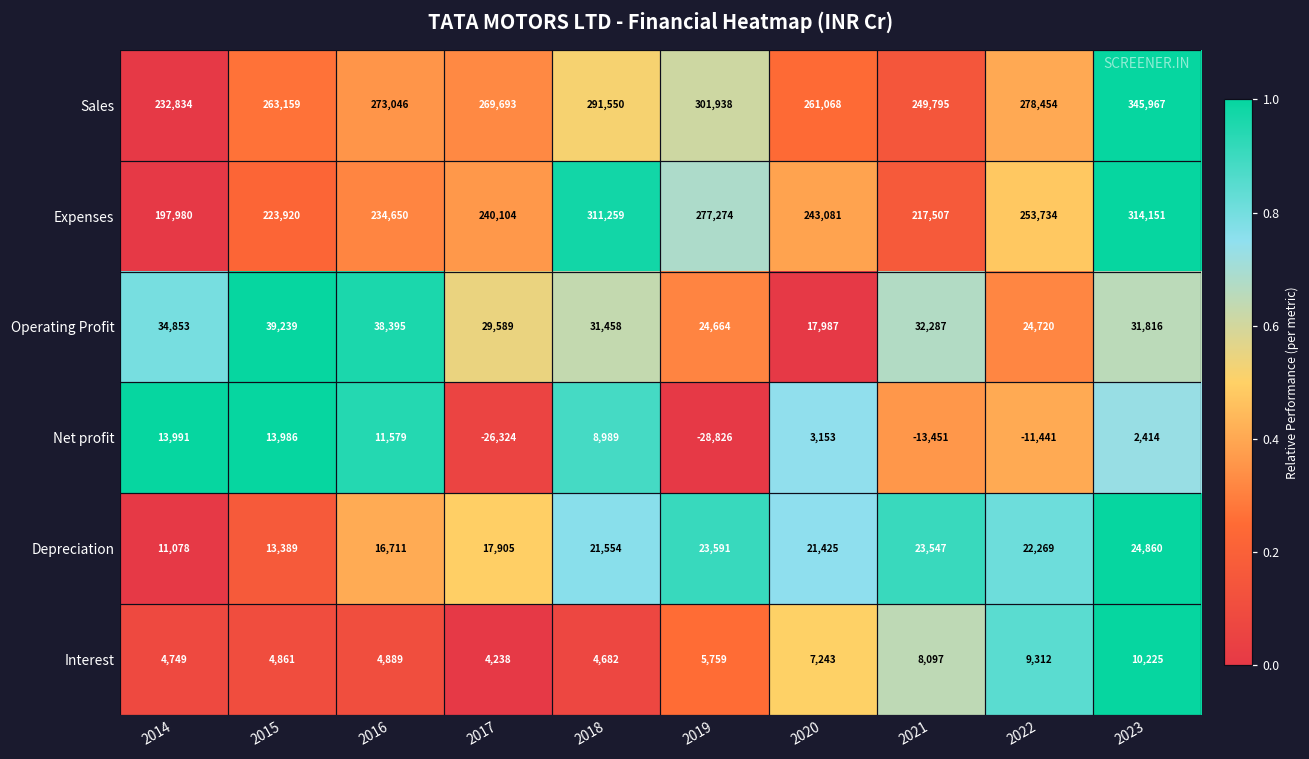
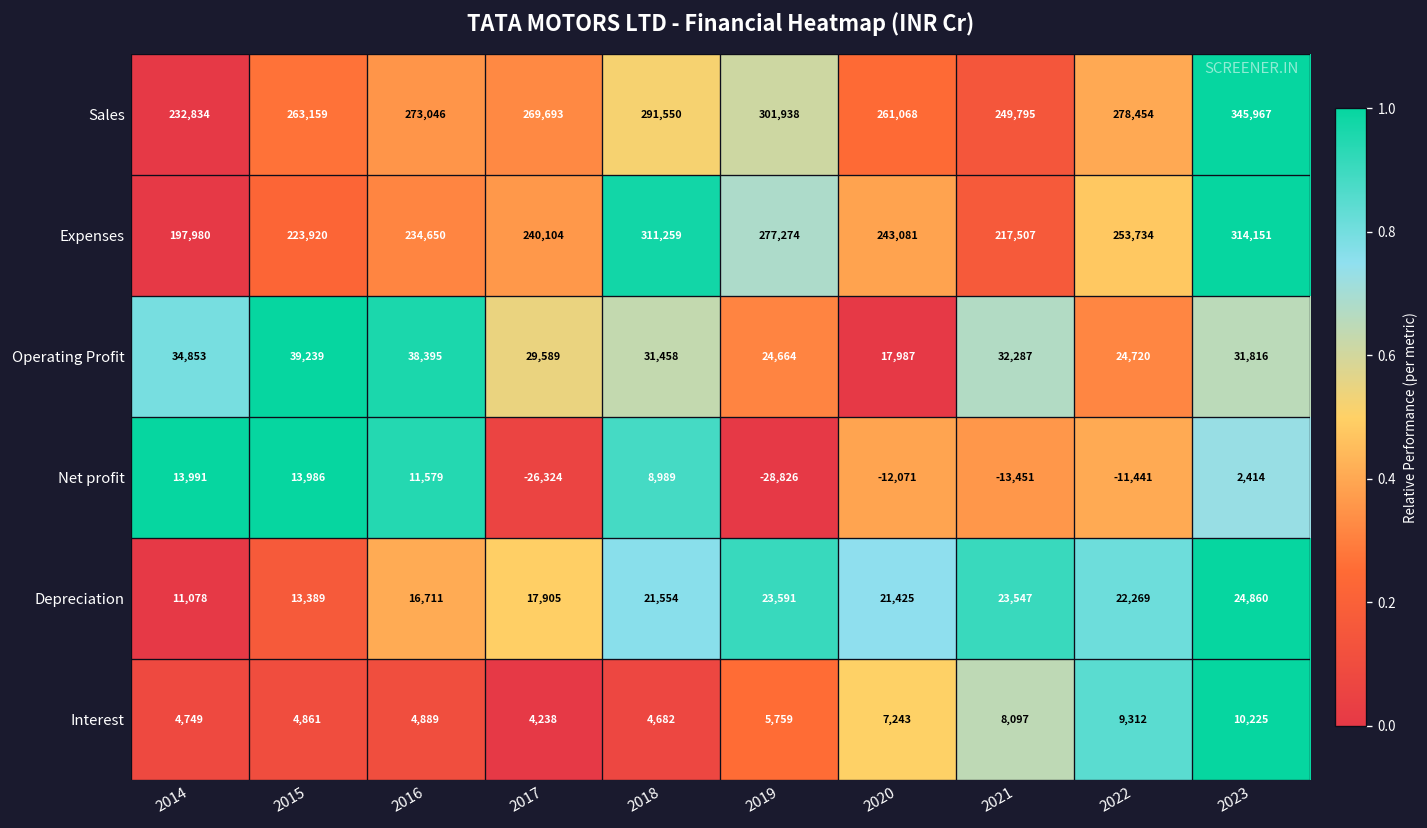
  {
    "Sales": {
      "2014": "232,834",
      "2015": "263,159",
      "2016": "273,046",
      "2017": "269,693",
      "2018": "291,550",
      "2019": "301,938",
      "2020": "261,068",
      "2021": "249,795",
      "2022": "278,454"
    },
    "Expenses": {
      "2014": "197,980",
      "2015": "223,920",
      "2016": "234,650",
      "2017": "240,104",
      "2018": "311,259",
      "2019": "277,274",
      "2020": "243,081",
      "2021": "217,507",
      "2022": "253,734",
      "2023": "314,151"
    },
    "Operating Profit": {
      "2014": "34,853",
      "2015": "39,239",
      "2016": "38,395",
      "2017": "29,589",
      "2018": "31,458",
      "2019": "24,664",
      "2020": "17,987",
      "2021": "32,287",
      "2022": "24,720",
      "2023": "31,816"
    },
    "Net profit": {
      "2014": "13,991",
      "2015": "13,986",
      "2016": "11,579",
      "2017": "-26,324",
      "2018": "8,989",
      "2019": "-28,826",
-     "2020": "3,153",
+     "2020": "-12,071",
      "2021": "-13,451",
      "2022": "-11,441",
      "2023": "2,414"
    },
    "Depreciation": {
      "2014": "11,078",
      "2015": "13,389",
      "2016": "16,711",
      "2017": "17,905",
      "2018": "21,554",
      "2019": "23,591",
      "2020": "21,425",
      "2021": "23,547",
      "2022": "22,269",
      "2023": "24,860"
    },
    "Interest": {
      "2014": "4,749",
      "2015": "4,861",
      "2016": "4,889",
      "2017": "4,238",
      "2018": "4,682",
      "2019": "5,759",
      "2020": "7,243",
      "2021": "8,097",
      "2022": "9,312",
      "2023": "10,225"
    }
  }
